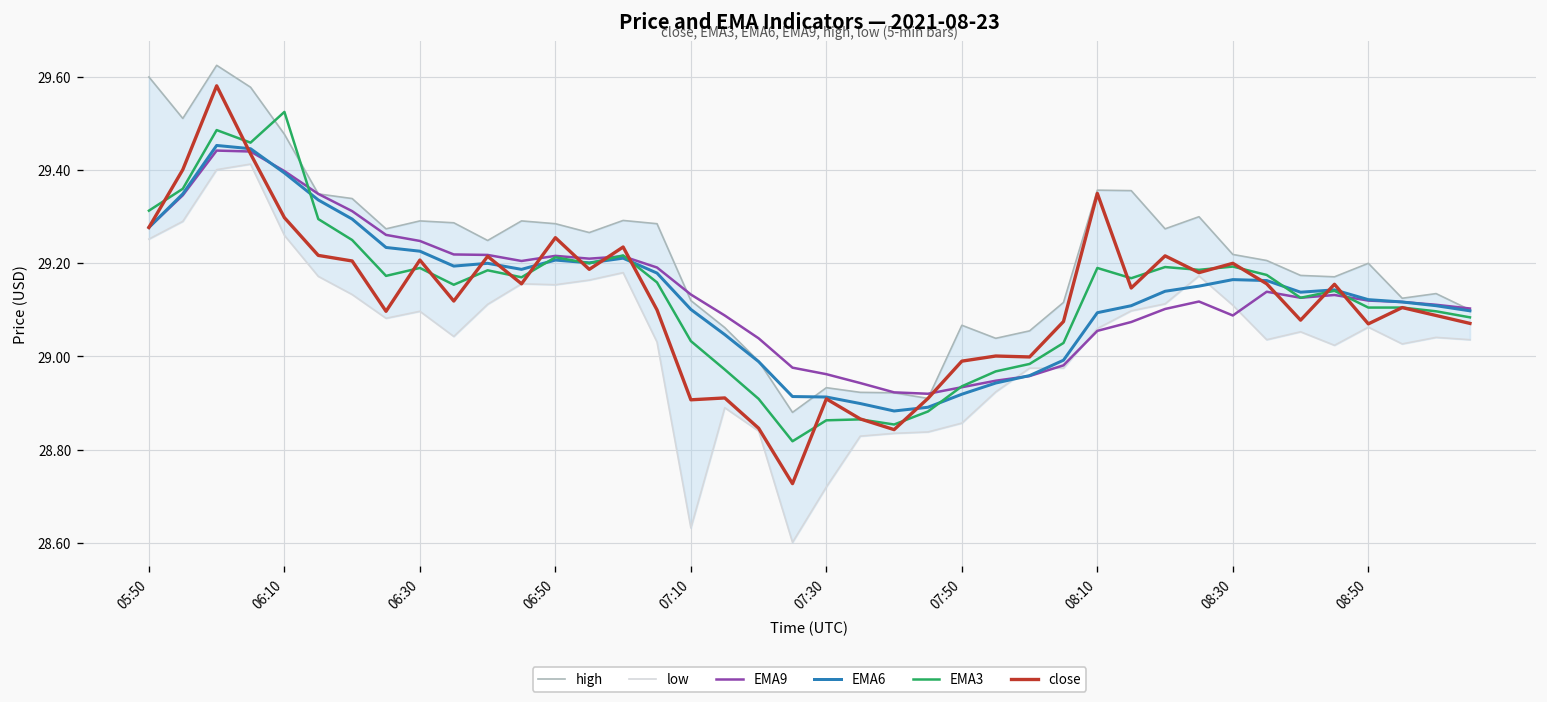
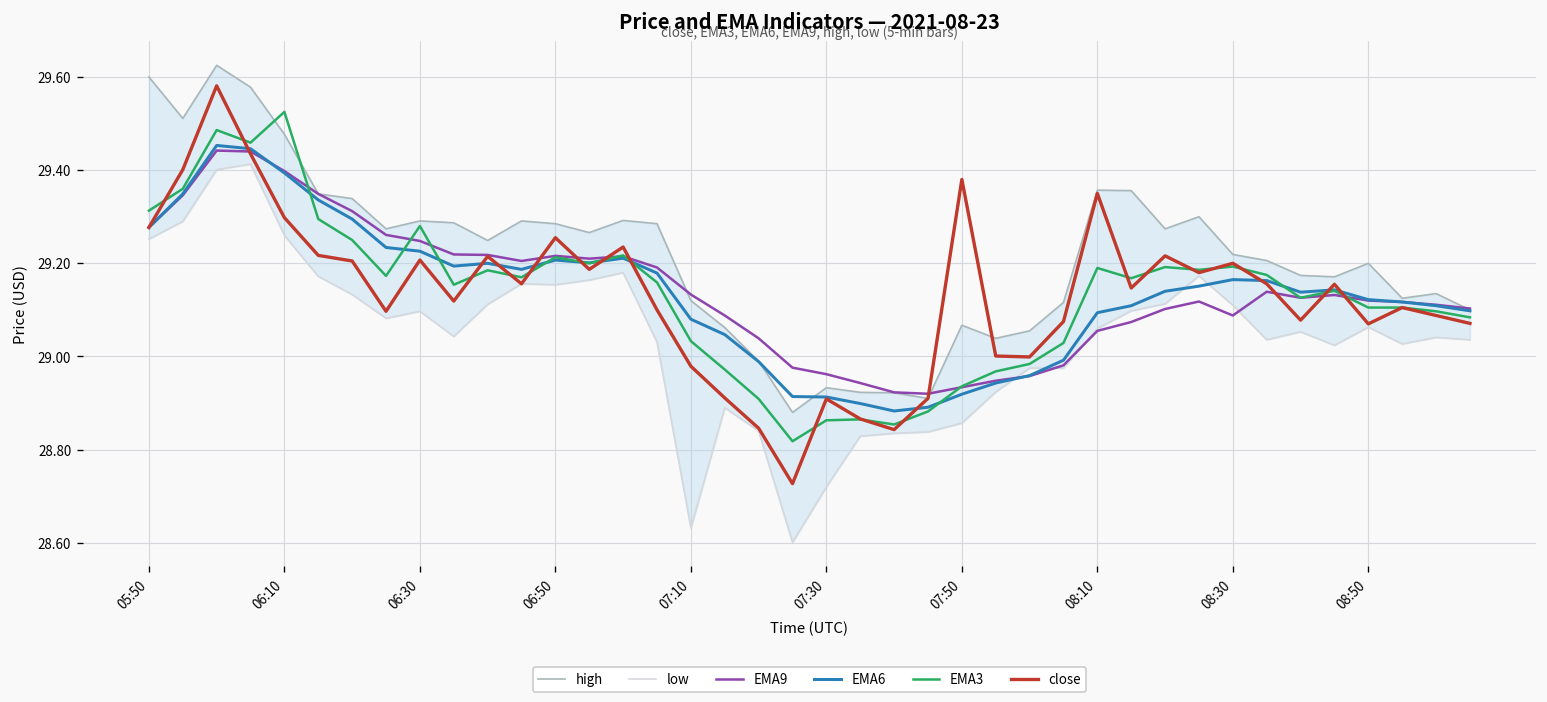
  {
    "high": {
      "05:50": 29.60,
      "06:10": 29.48,
      "06:30": 29.29,
      "06:50": 29.29,
      "07:10": 29.12,
      "07:30": 28.93,
      "07:50": 29.07,
      "08:10": 29.36,
      "08:30": 29.22,
      "08:50": 29.20
    },
    "low": {
      "05:50": 29.25,
      "06:10": 29.26,
      "06:30": 29.10,
      "06:50": 29.15,
      "07:10": 28.63,
      "07:30": 28.72,
      "07:50": 28.86,
      "08:30": 29.11,
      "08:50": 29.06
    },
    "EMA9": {
      "06:30": 29.25,
      "07:10": 29.13,
      "07:30": 28.96,
      "08:30": 29.09
    },
    "EMA6": {
      "06:30": 29.23,
-     "07:10": 29.10,
+     "07:10": 29.08,
      "07:50": 28.92,
      "08:10": 29.09,
      "08:30": 29.17
    },
    "EMA3": {
      "05:50": 29.31,
      "06:10": 29.53,
-     "06:30": 29.19,
+     "06:30": 29.28,
      "07:10": 29.03,
      "07:30": 28.86,
      "08:10": 29.19,
      "08:30": 29.19,
      "08:50": 29.11
    },
    "close": {
      "06:10": 29.30,
      "06:30": 29.21,
      "06:50": 29.26,
-     "07:10": 28.91,
-     "07:50": 28.99,
+     "07:10": 28.98,
+     "07:50": 29.38,
      "08:10": 29.35,
      "08:30": 29.20,
      "08:50": 29.07
    }
  }
